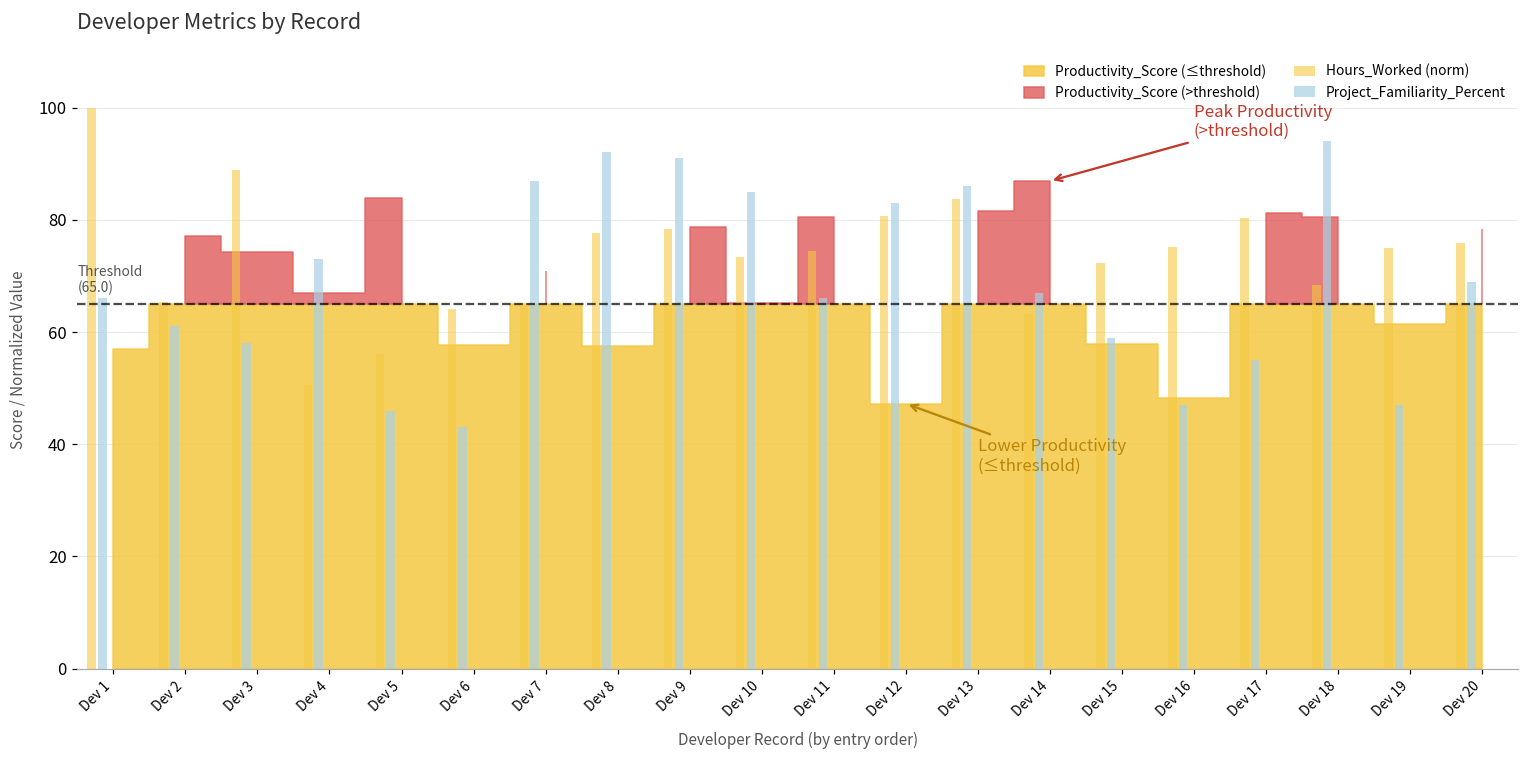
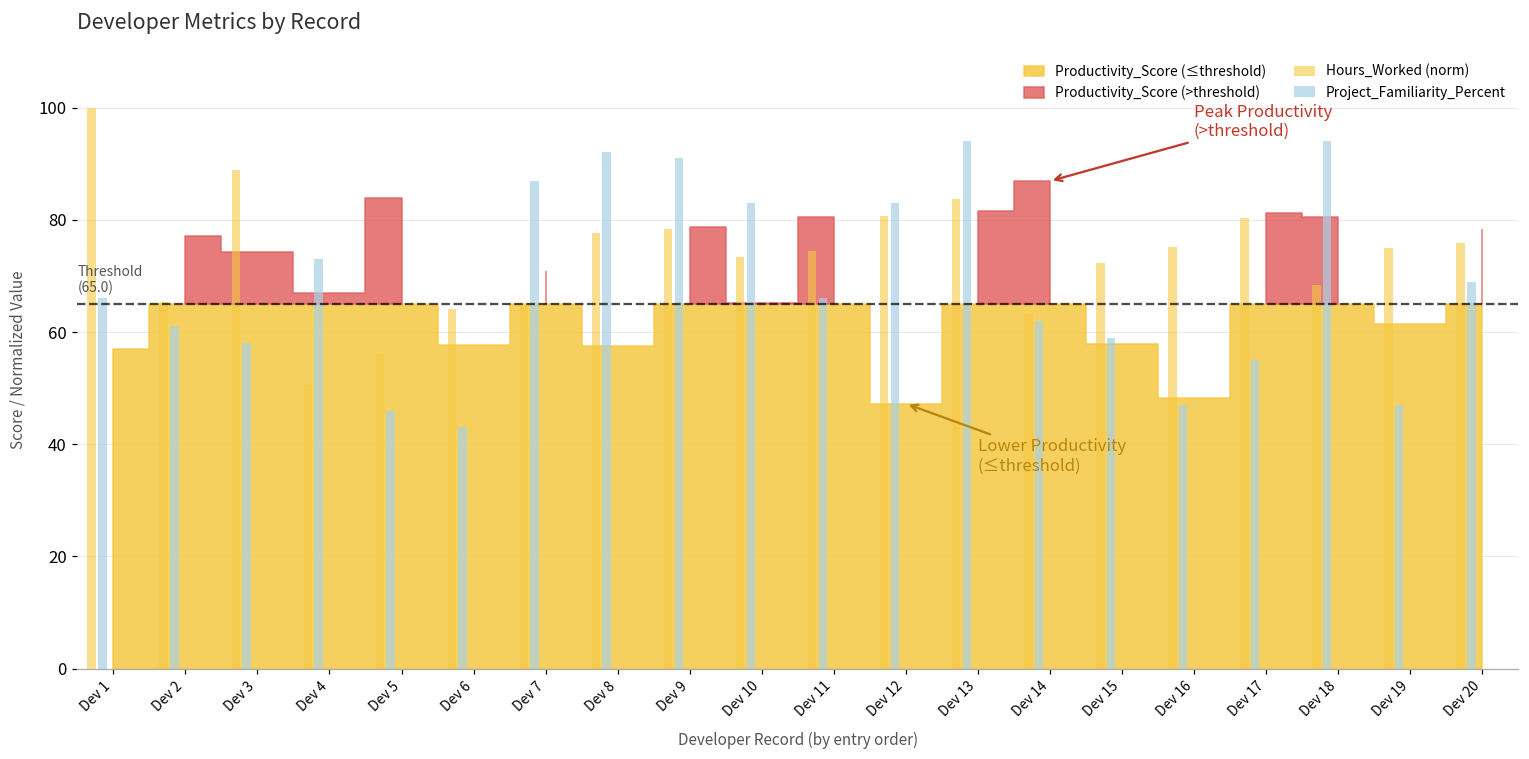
  {
    "Project_Familiarity_Percent": {
      "Dev 2": 61,
      "Dev 3": 58,
      "Dev 4": 73,
      "Dev 5": 46,
      "Dev 6": 43,
      "Dev 7": 87,
      "Dev 8": 92,
      "Dev 9": 91,
-     "Dev 10": 85,
+     "Dev 10": 83,
      "Dev 11": 66,
      "Dev 12": 83,
-     "Dev 13": 86,
-     "Dev 14": 67,
+     "Dev 13": 94,
+     "Dev 14": 62,
      "Dev 15": 59,
      "Dev 16": 47,
      "Dev 17": 55,
      "Dev 18": 94,
      "Dev 19": 47,
      "Dev 20": 69
    }
  }
